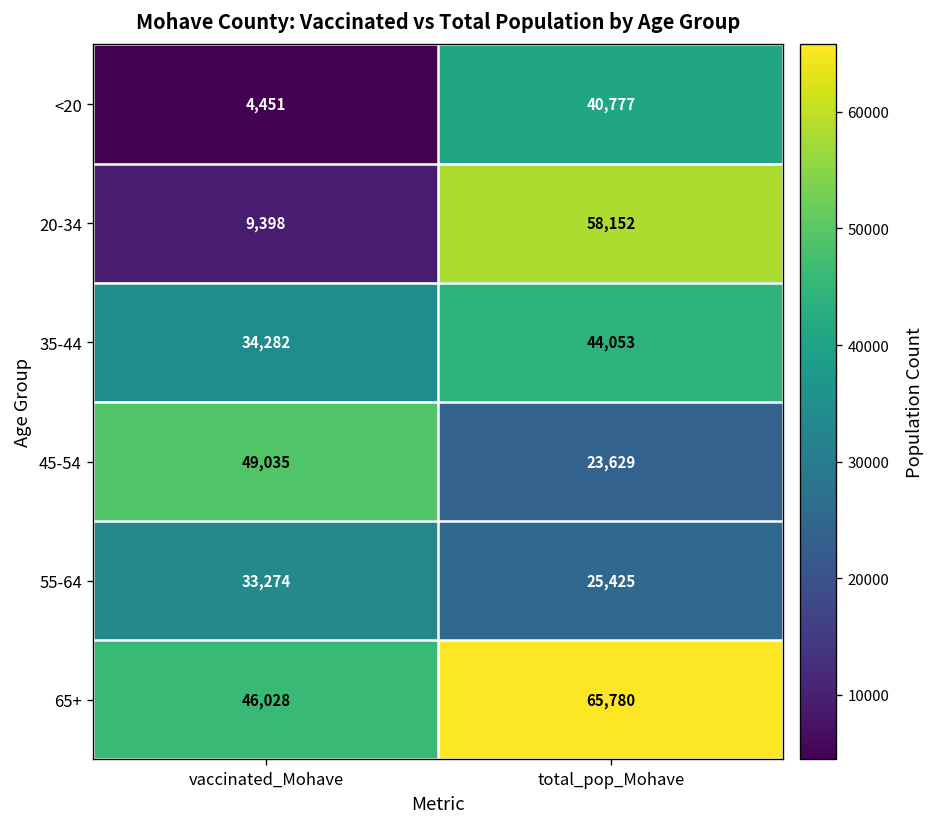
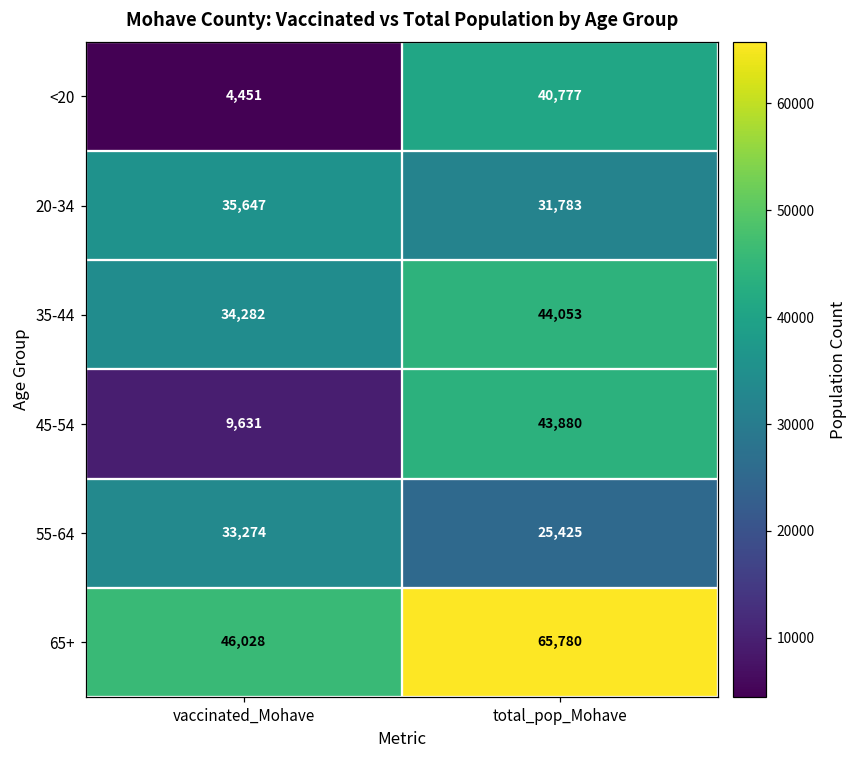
  {
    "<20": {
      "vaccinated_Mohave": "4,451",
      "total_pop_Mohave": "40,777"
    },
    "20-34": {
-     "vaccinated_Mohave": "9,398",
-     "total_pop_Mohave": "58,152"
+     "vaccinated_Mohave": "35,647",
+     "total_pop_Mohave": "31,783"
    },
    "35-44": {
      "vaccinated_Mohave": "34,282",
      "total_pop_Mohave": "44,053"
    },
    "45-54": {
-     "vaccinated_Mohave": "49,035",
-     "total_pop_Mohave": "23,629"
+     "vaccinated_Mohave": "9,631",
+     "total_pop_Mohave": "43,880"
    },
    "55-64": {
      "vaccinated_Mohave": "33,274",
      "total_pop_Mohave": "25,425"
    },
    "65+": {
      "vaccinated_Mohave": "46,028",
      "total_pop_Mohave": "65,780"
    }
  }
